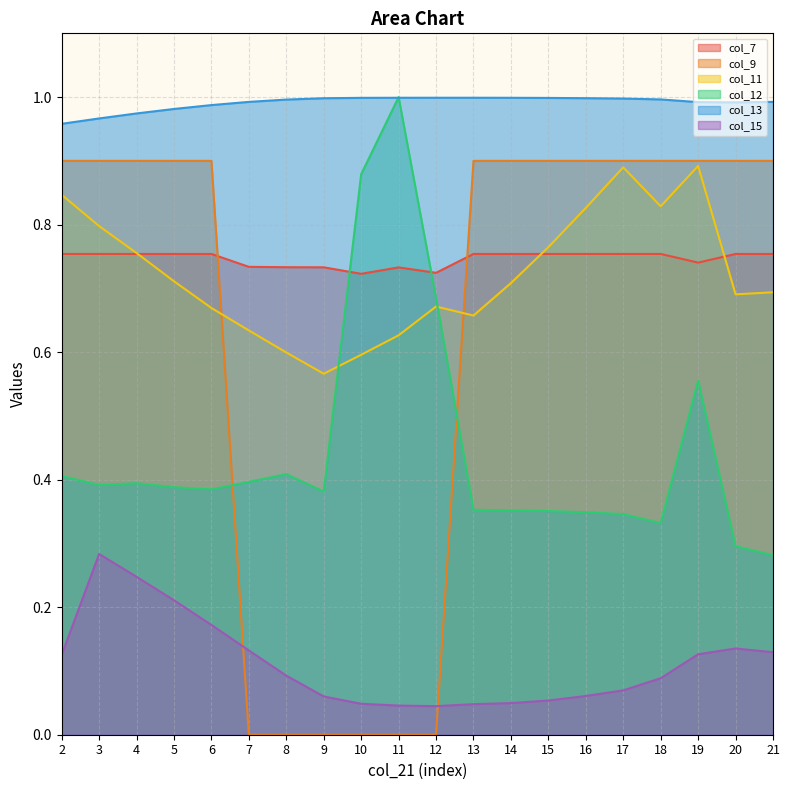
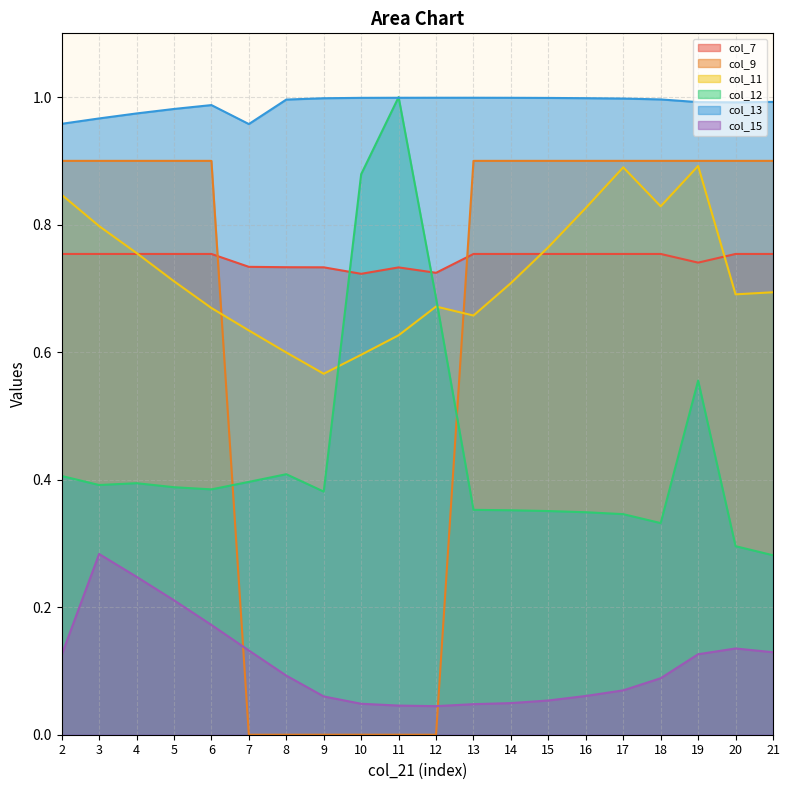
  {
    "col_12": {
      "2": 0.41,
      "3": 0.39,
      "4": 0.39,
      "5": 0.39,
      "6": 0.38,
      "7": 0.40,
      "8": 0.41,
      "9": 0.38,
      "10": 0.88,
      "12": 0.68,
      "13": 0.35,
      "14": 0.35,
      "15": 0.35,
      "16": 0.35,
      "17": 0.35,
      "18": 0.33,
      "19": 0.56,
      "20": 0.30,
      "21": 0.28
    },
    "col_13": {
      "2": 0.96,
      "3": 0.97,
      "4": 0.97,
      "5": 0.98,
      "6": 0.99,
-     "7": 0.99,
+     "7": 0.96,
      "8": 1.00,
      "9": 1.00,
      "10": 1.00,
      "12": 1.00,
      "13": 1.00,
      "14": 1.00,
      "15": 1.00,
      "16": 1.00,
      "17": 1.00,
      "18": 1.00,
      "21": 0.99
    },
    "col_15": {
      "2": 0.13,
      "3": 0.28,
      "4": 0.25,
      "5": 0.21,
      "6": 0.17,
      "7": 0.13,
      "8": 0.09,
      "9": 0.06,
      "10": 0.05,
      "11": 0.05,
      "12": 0.04,
      "13": 0.05,
      "14": 0.05,
      "15": 0.05,
      "16": 0.06,
      "17": 0.07,
      "18": 0.09,
      "19": 0.13,
      "20": 0.14,
      "21": 0.13
    }
  }
